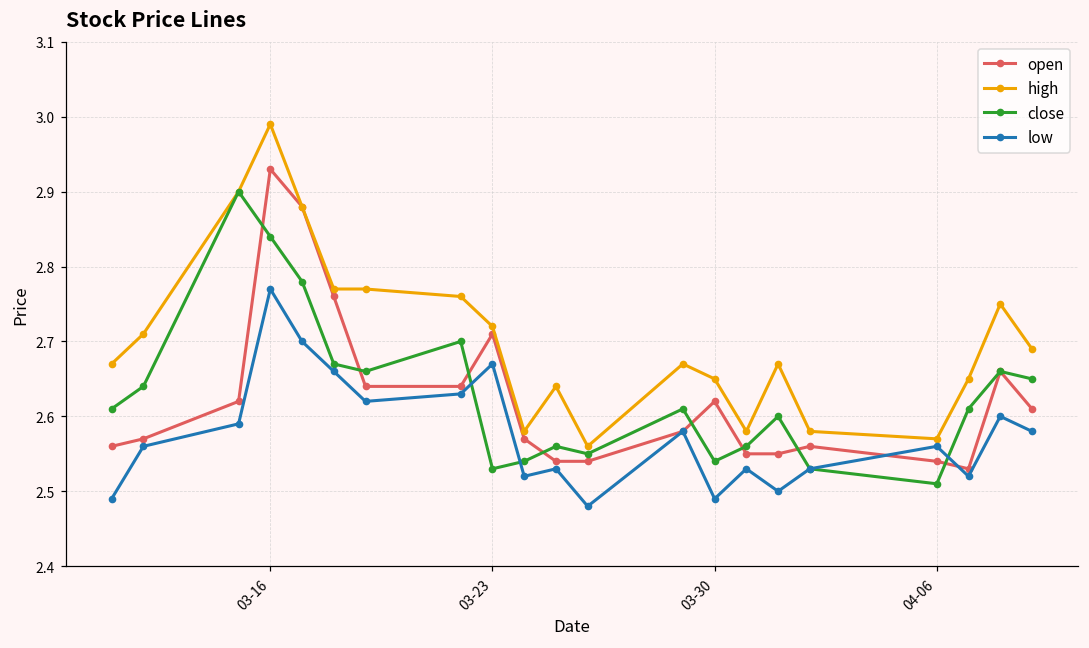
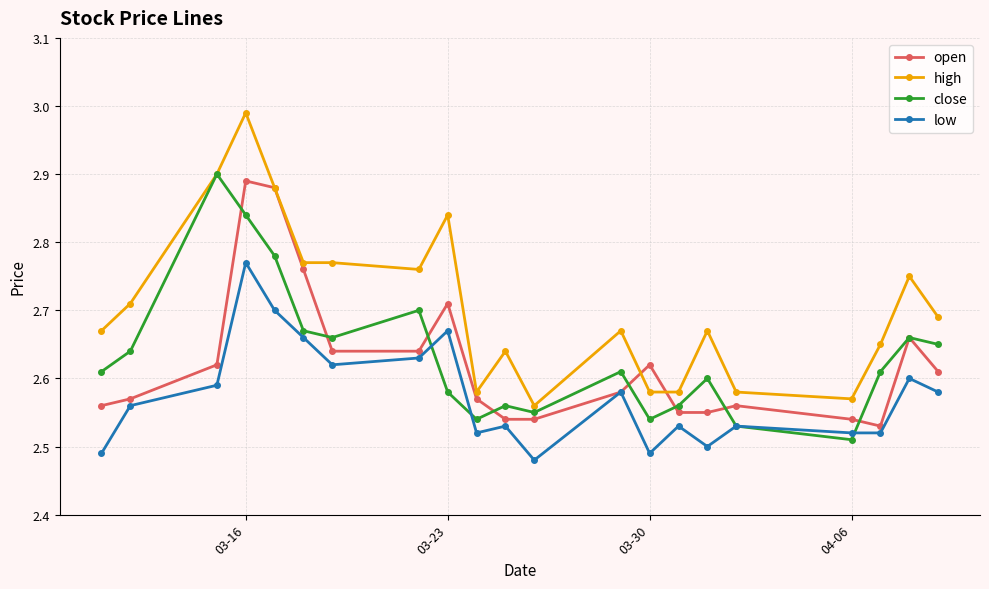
  {
    "open": {
-     "03-16": 2.93,
+     "03-16": 2.89,
      "03-23": 2.71,
      "03-30": 2.62,
      "04-06": 2.54
    },
    "high": {
      "03-16": 2.99,
-     "03-23": 2.72,
-     "03-30": 2.65,
+     "03-23": 2.84,
+     "03-30": 2.58,
      "04-06": 2.57
    },
    "close": {
      "03-16": 2.84,
-     "03-23": 2.53,
+     "03-23": 2.58,
      "03-30": 2.54,
      "04-06": 2.51
    },
    "low": {
      "03-16": 2.77,
      "03-23": 2.67,
      "03-30": 2.49,
-     "04-06": 2.56
+     "04-06": 2.52
    }
  }
